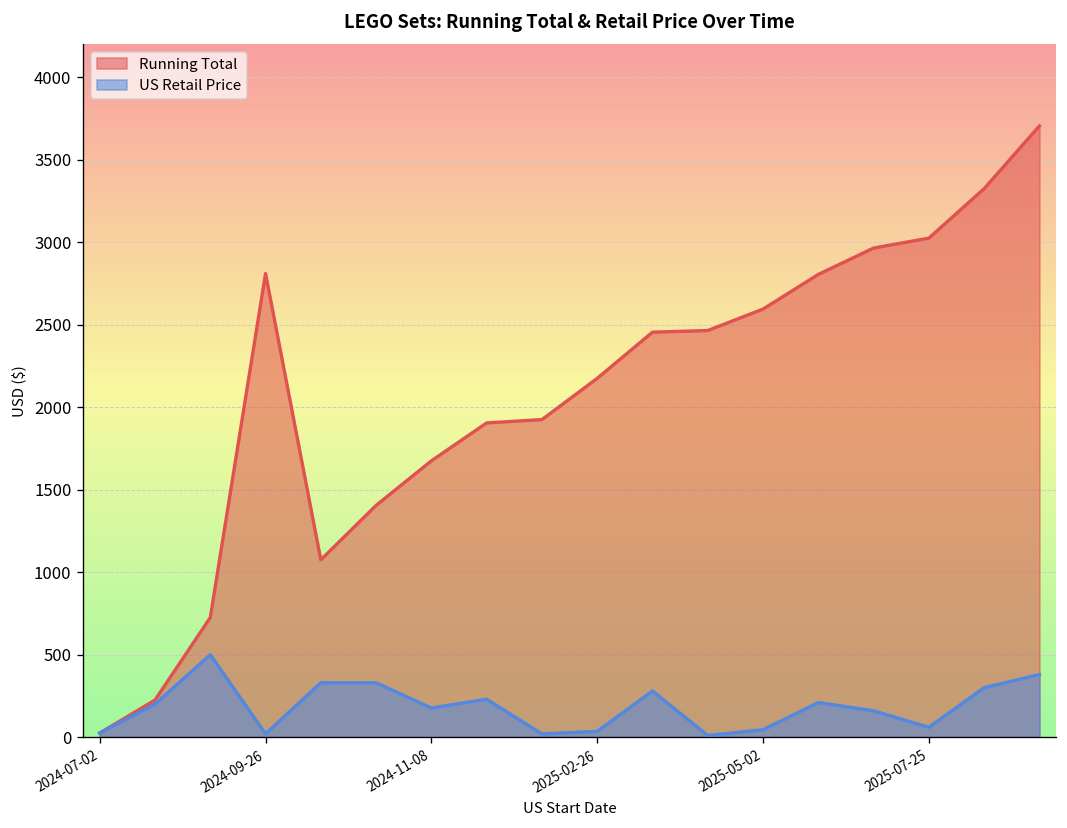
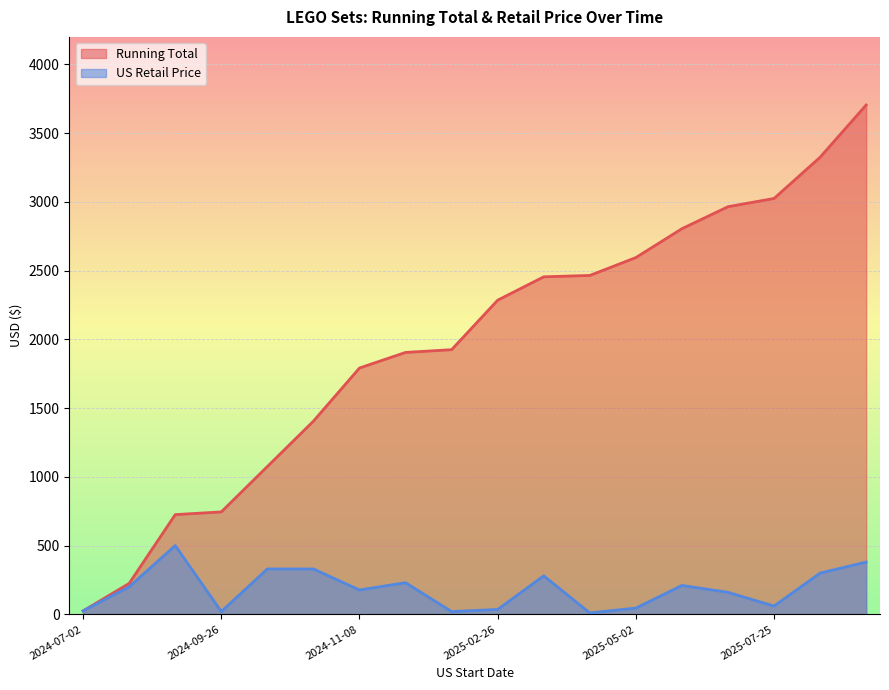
  {
    "Running Total": {
-     "2024-09-26": 2810,
-     "2024-11-08": 1670,
-     "2025-02-26": 2170,
+     "2024-09-26": 740,
+     "2024-11-08": 1790,
+     "2025-02-26": 2280,
      "2025-05-02": 2590
    },
    "US Retail Price": {
      "2024-09-26": 20,
      "2024-11-08": 180,
      "2025-02-26": 40,
      "2025-05-02": 50
    }
  }
